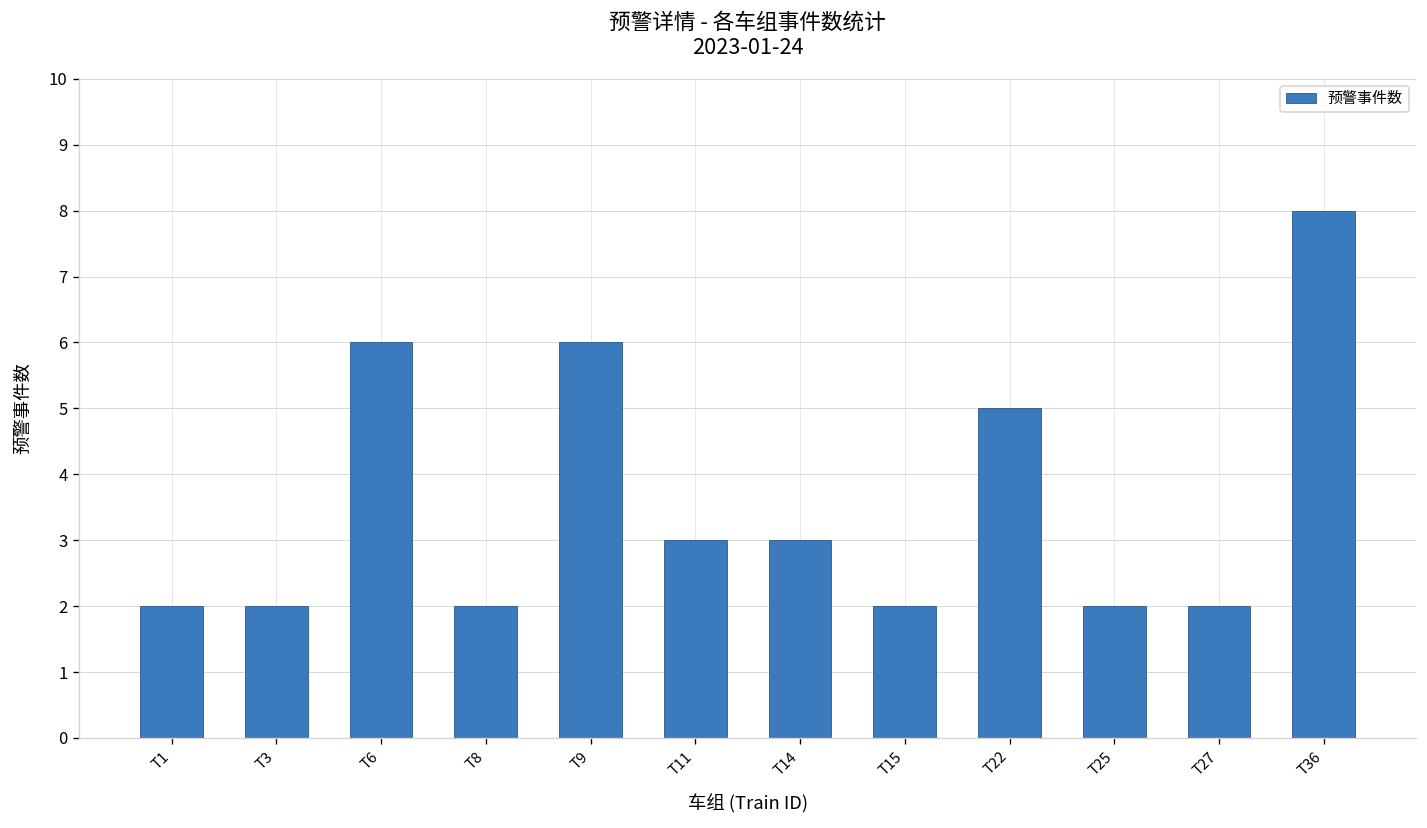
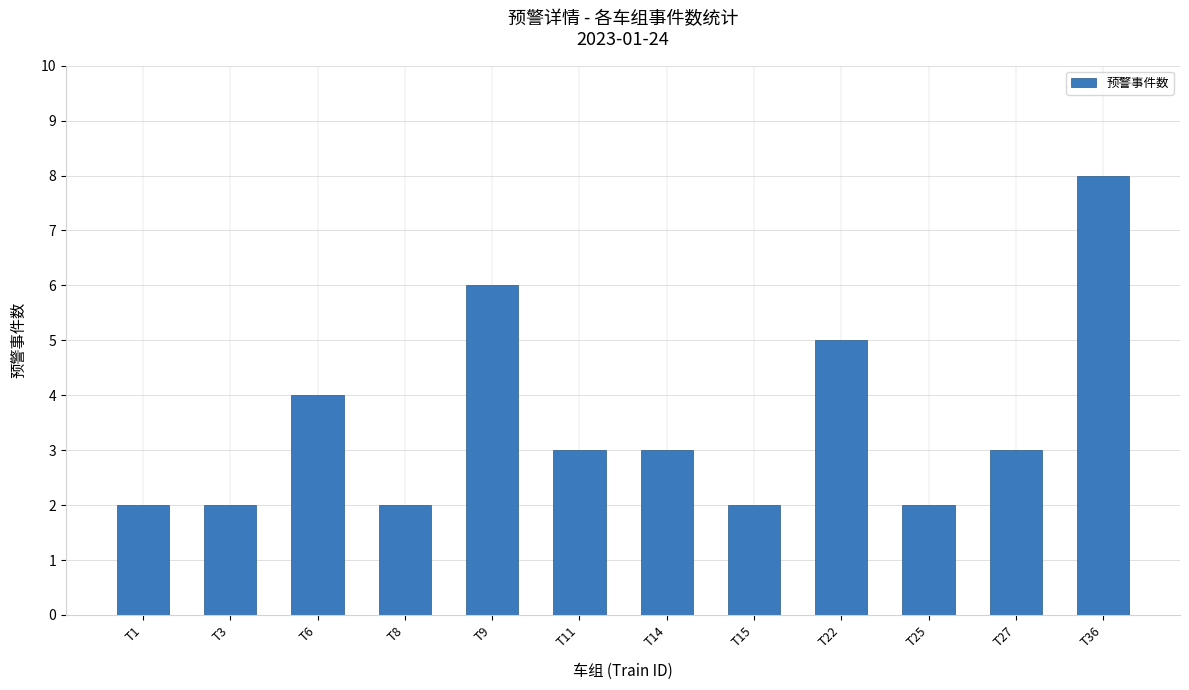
  {
    "T1": 2,
    "T3": 2,
-   "T6": 6,
+   "T6": 4,
    "T8": 2,
    "T9": 6,
    "T11": 3,
    "T14": 3,
    "T15": 2,
    "T22": 5,
    "T25": 2,
-   "T27": 2,
+   "T27": 3,
    "T36": 8
  }
